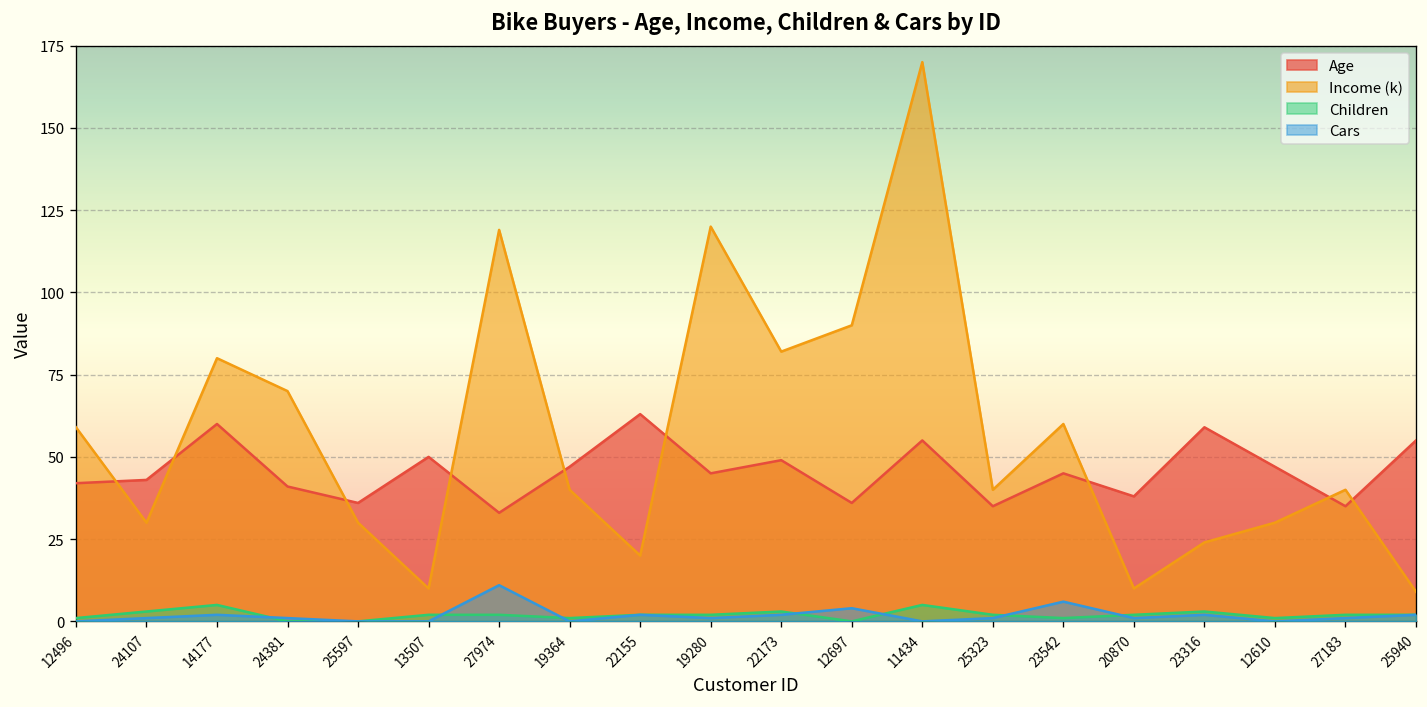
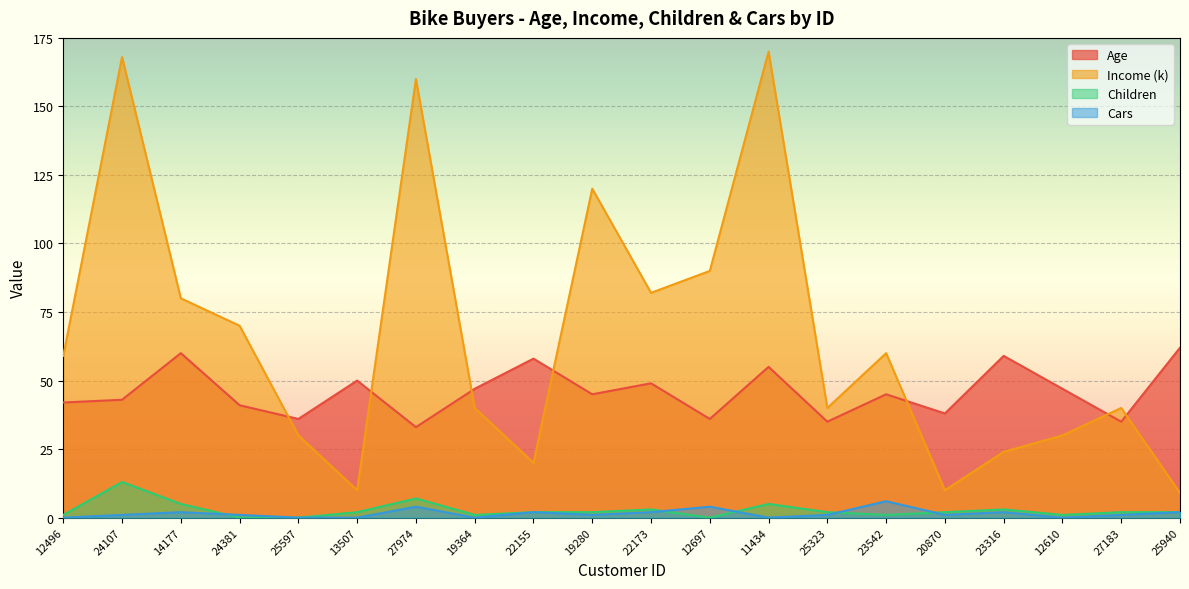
  {
    "Age": {
      "12496": 42,
      "24107": 43,
      "14177": 60,
      "24381": 41,
      "25597": 36,
      "13507": 50,
      "27974": 33,
      "19364": 47,
-     "22155": 63,
+     "22155": 58,
      "19280": 45,
      "22173": 49,
      "12697": 36,
      "11434": 55,
      "25323": 35,
      "23542": 45,
      "20870": 38,
      "23316": 59,
      "12610": 47,
      "27183": 35,
-     "25940": 55
+     "25940": 62
    },
    "Income (k)": {
      "12496": 59,
-     "24107": 30,
+     "24107": 168,
      "14177": 80,
      "24381": 70,
      "25597": 30,
      "13507": 10,
-     "27974": 119,
+     "27974": 160,
      "19364": 40,
      "22155": 20,
      "19280": 120,
      "22173": 82,
      "12697": 90,
      "11434": 170,
      "25323": 40,
      "23542": 60,
      "20870": 10,
      "23316": 24,
      "12610": 30,
      "27183": 40,
      "25940": 9
    },
    "Children": {
      "12496": 1,
-     "24107": 3,
+     "24107": 13,
      "14177": 5,
      "24381": 0,
      "13507": 2,
-     "27974": 2,
+     "27974": 7,
      "19364": 1,
      "19280": 2,
      "22173": 3,
      "12697": 0,
      "11434": 5,
      "25323": 2,
      "23542": 1,
      "20870": 2,
      "23316": 3,
      "12610": 1,
      "27183": 2
    },
    "Cars": {
      "12496": 0,
      "24107": 1,
      "14177": 2,
      "24381": 1,
      "13507": 0,
-     "27974": 11,
+     "27974": 4,
      "19364": 0,
      "19280": 1,
      "22173": 2,
      "12697": 4,
      "11434": 0,
      "25323": 1,
      "23542": 6,
      "20870": 1,
      "23316": 2,
      "12610": 0,
      "27183": 1
    }
  }
